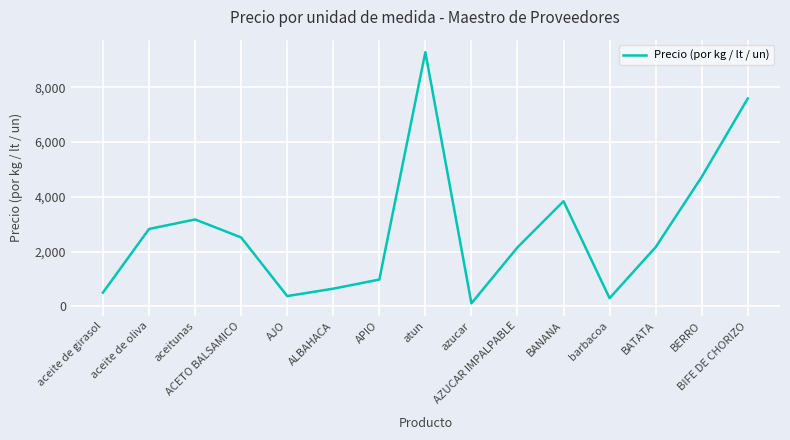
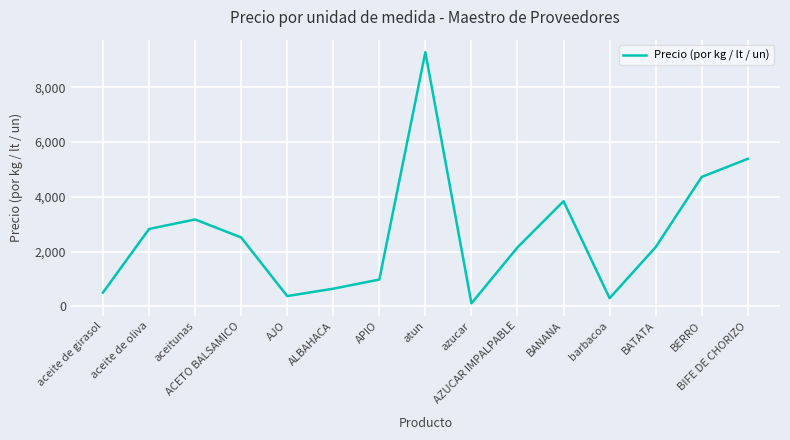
  {
    "aceite de girasol": "500",
    "aceite de oliva": "2,800",
    "aceitunas": "3,200",
    "ACETO BALSAMICO": "2,500",
    "AJO": "400",
    "ALBAHACA": "600",
    "APIO": "1,000",
    "atun": "9,300",
    "azucar": "100",
    "AZUCAR IMPALPABLE": "2,200",
    "BANANA": "3,800",
    "barbacoa": "300",
    "BATATA": "2,200",
    "BERRO": "4,700",
-   "BIFE DE CHORIZO": "7,600"
+   "BIFE DE CHORIZO": "5,400"
  }
